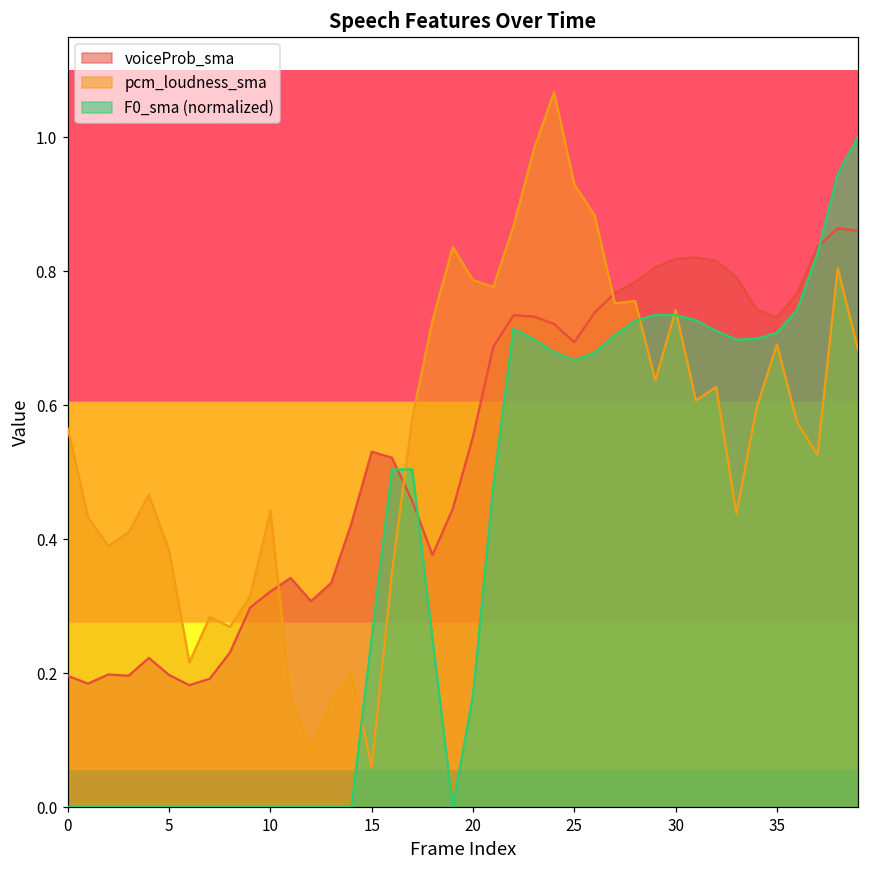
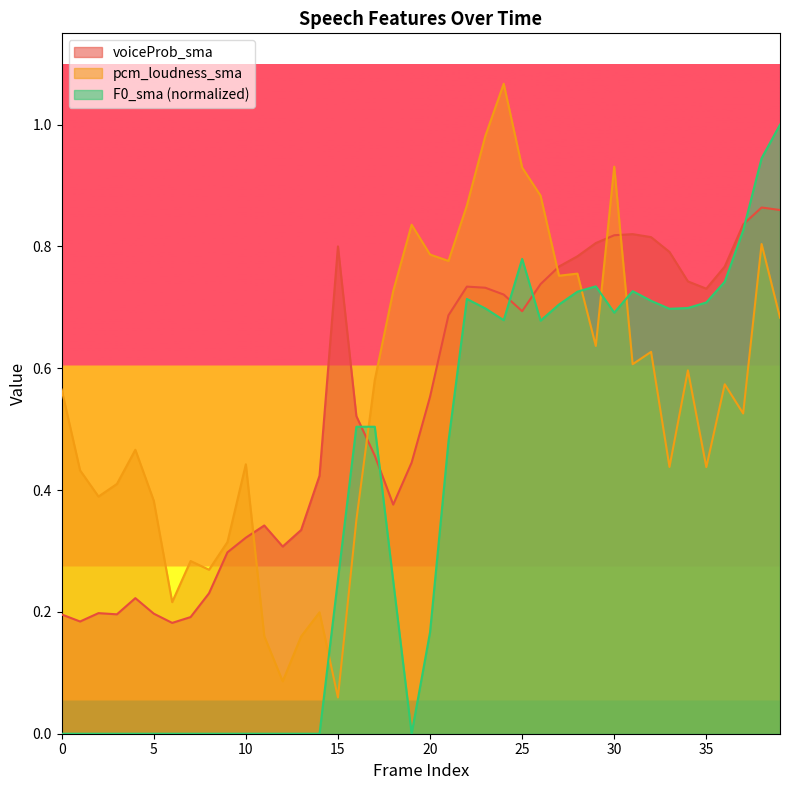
  {
    "voiceProb_sma": {
      "0": 0.20,
      "5": 0.20,
      "10": 0.32,
-     "15": 0.53,
+     "15": 0.80,
      "20": 0.55,
      "25": 0.69,
      "30": 0.82,
      "35": 0.73
    },
    "pcm_loudness_sma": {
      "0": 0.57,
      "5": 0.38,
      "10": 0.44,
      "15": 0.06,
      "20": 0.79,
      "25": 0.93,
-     "30": 0.74,
-     "35": 0.69
+     "30": 0.93,
+     "35": 0.44
    },
    "F0_sma (normalized)": {
      "0": 0.00,
      "5": 0.00,
      "10": 0.00,
      "15": 0.25,
      "20": 0.17,
-     "25": 0.67,
-     "30": 0.73,
+     "25": 0.78,
+     "30": 0.69,
      "35": 0.71
    }
  }
